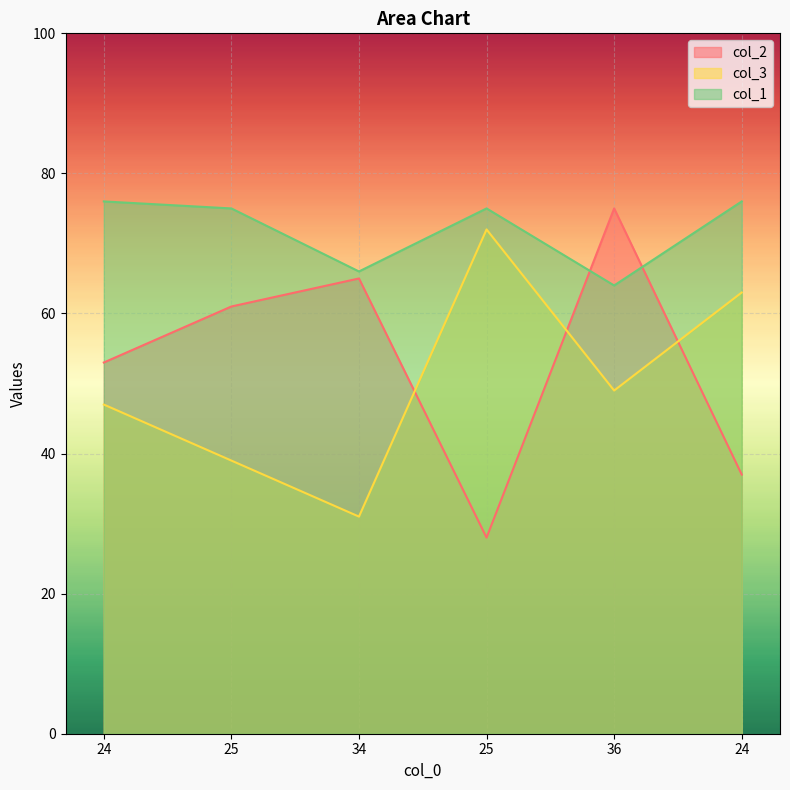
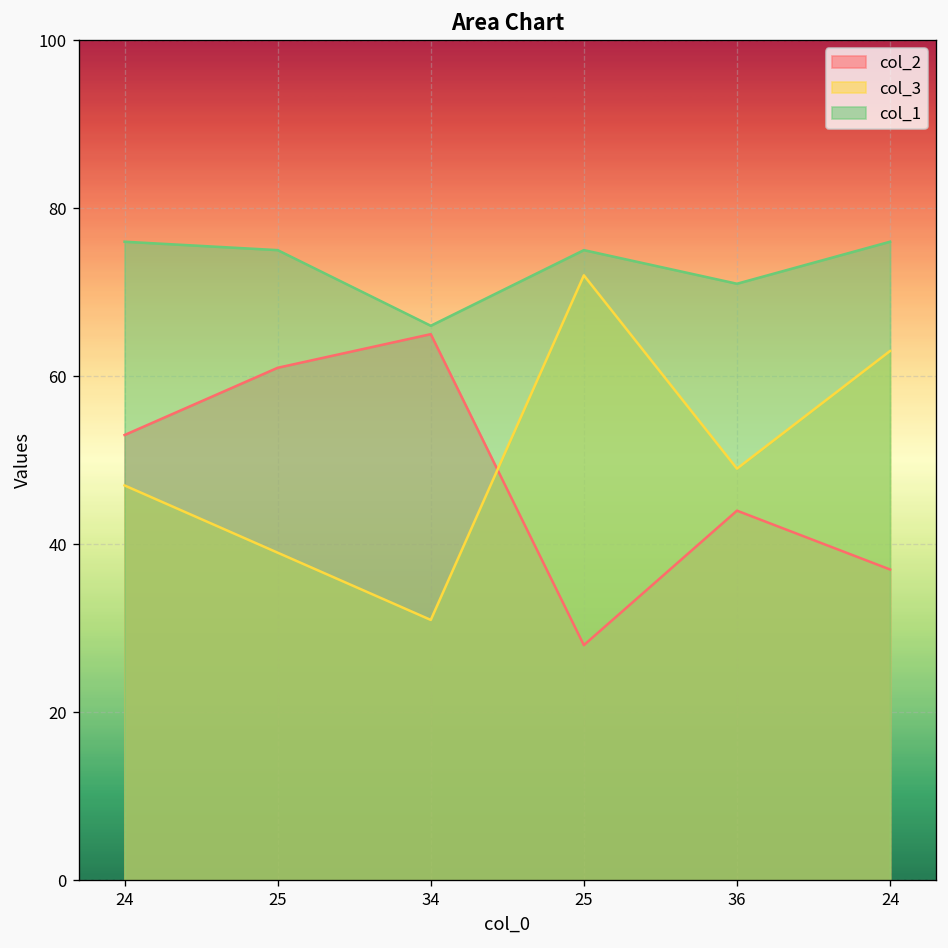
  {
    "col_2": {
      "34": 65,
-     "36": 75
+     "36": 44
    },
    "col_3": {
      "34": 31,
      "36": 49
    },
    "col_1": {
      "34": 66,
-     "36": 64
+     "36": 71
    }
  }
